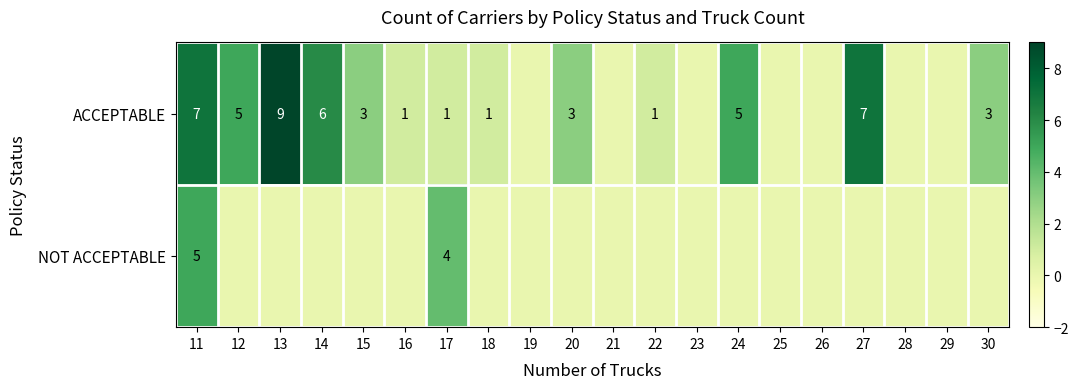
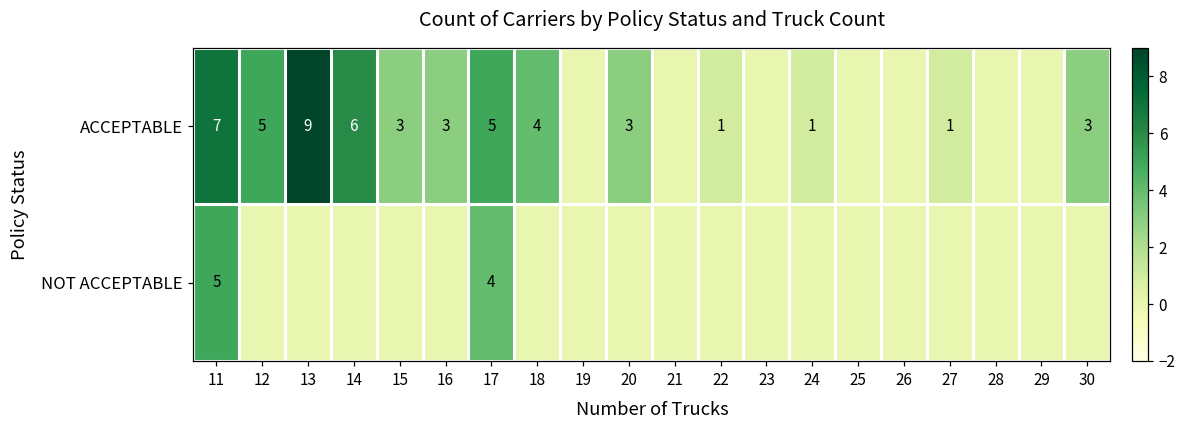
  {
    "ACCEPTABLE": {
      "11": 7,
      "12": 5,
      "13": 9,
      "14": 6,
      "15": 3,
-     "16": 1,
-     "17": 1,
-     "18": 1,
+     "16": 3,
+     "17": 5,
+     "18": 4,
      "20": 3,
      "22": 1,
-     "24": 5,
-     "27": 7,
+     "24": 1,
+     "27": 1,
      "30": 3
    },
    "NOT ACCEPTABLE": {
      "11": 5,
      "17": 4
    }
  }
